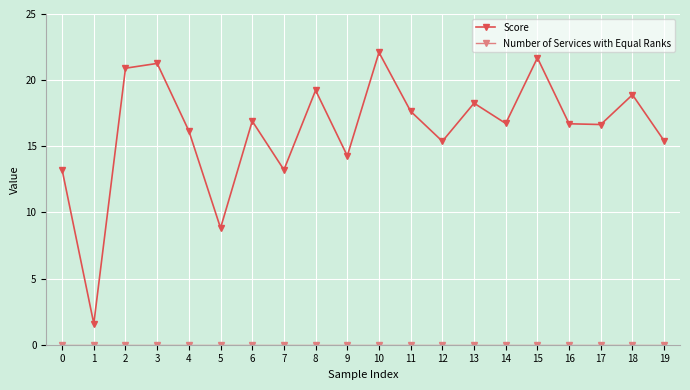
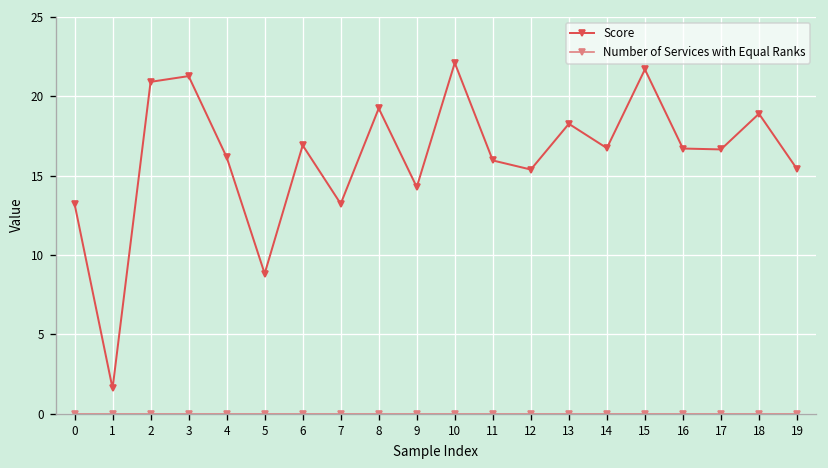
  {
    "Score": {
      "0": 13.2,
      "1": 1.6,
      "2": 20.9,
      "3": 21.3,
      "4": 16.2,
      "5": 8.8,
      "6": 16.9,
      "7": 13.2,
      "8": 19.2,
      "9": 14.3,
      "10": 22.1,
-     "11": 17.6,
+     "11": 16.0,
      "12": 15.4,
      "13": 18.3,
      "14": 16.7,
      "15": 21.7,
      "16": 16.7,
      "17": 16.6,
      "18": 18.9,
      "19": 15.4
    },
    "Number of Services with Equal Ranks": {
      "0": 0.0,
      "1": 0.0,
      "2": 0.0,
      "3": 0.0,
      "4": 0.0,
      "5": 0.0,
      "6": 0.0,
      "7": 0.0,
      "8": 0.0,
      "9": 0.0,
      "10": 0.0,
      "11": 0.0,
      "12": 0.0,
      "13": 0.0,
      "14": 0.0,
      "15": 0.0,
      "16": 0.0,
      "17": 0.0,
      "18": 0.0,
      "19": 0.0
    }
  }
